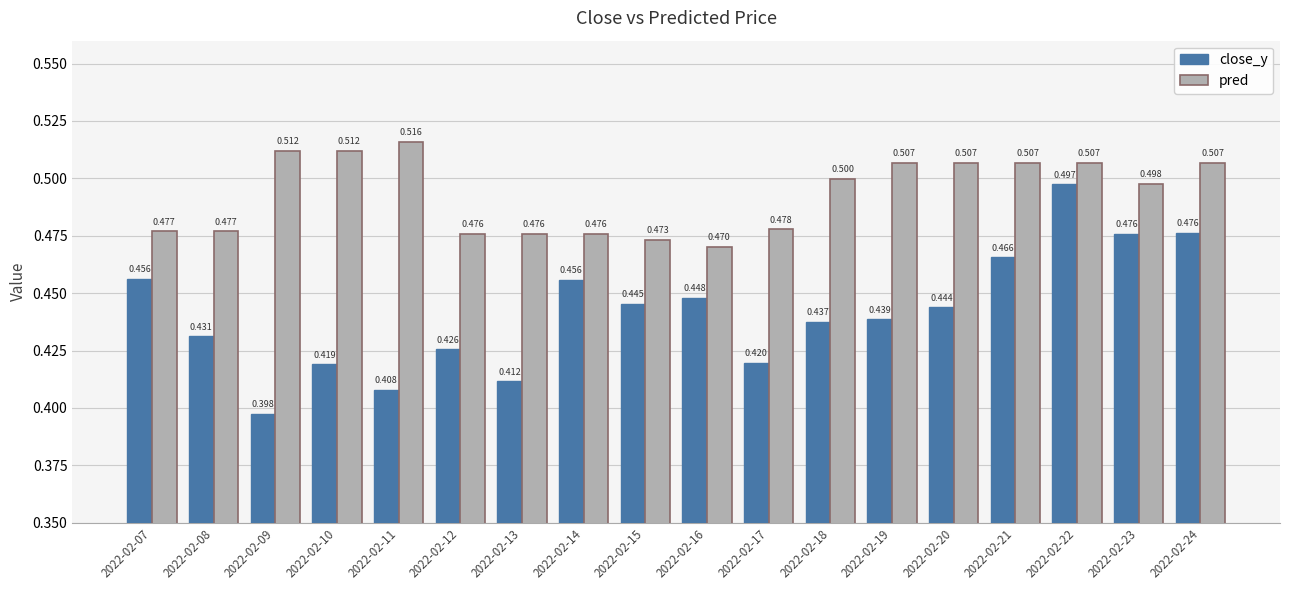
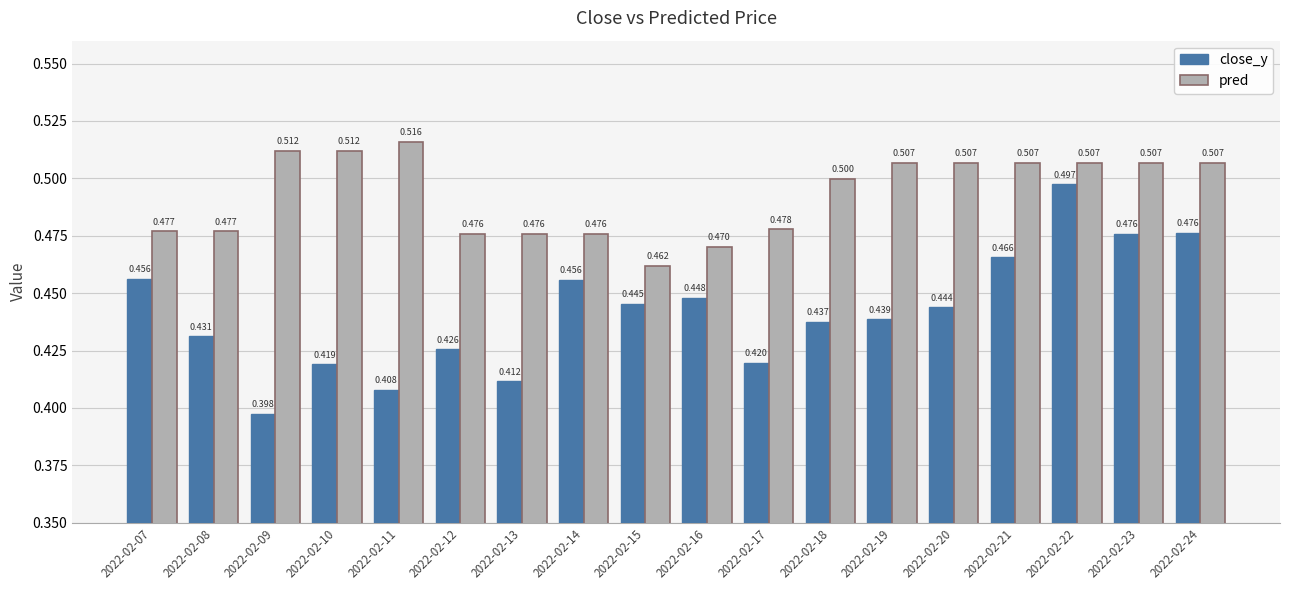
  {
    "close_y": {
      "2022-02-07": 0.456,
      "2022-02-08": 0.431,
      "2022-02-09": 0.398,
      "2022-02-10": 0.419,
      "2022-02-11": 0.408,
      "2022-02-12": 0.426,
      "2022-02-13": 0.412,
      "2022-02-14": 0.456,
      "2022-02-15": 0.445,
      "2022-02-16": 0.448,
      "2022-02-17": 0.420,
      "2022-02-18": 0.437,
      "2022-02-19": 0.439,
      "2022-02-20": 0.444,
      "2022-02-21": 0.466,
      "2022-02-22": 0.497,
      "2022-02-23": 0.476,
      "2022-02-24": 0.476
    },
    "pred": {
      "2022-02-07": 0.477,
      "2022-02-08": 0.477,
      "2022-02-09": 0.512,
      "2022-02-10": 0.512,
      "2022-02-11": 0.516,
      "2022-02-12": 0.476,
      "2022-02-13": 0.476,
      "2022-02-14": 0.476,
-     "2022-02-15": 0.473,
+     "2022-02-15": 0.462,
      "2022-02-16": 0.470,
      "2022-02-17": 0.478,
      "2022-02-18": 0.500,
      "2022-02-19": 0.507,
      "2022-02-20": 0.507,
      "2022-02-21": 0.507,
      "2022-02-22": 0.507,
-     "2022-02-23": 0.498,
+     "2022-02-23": 0.507,
      "2022-02-24": 0.507
    }
  }
